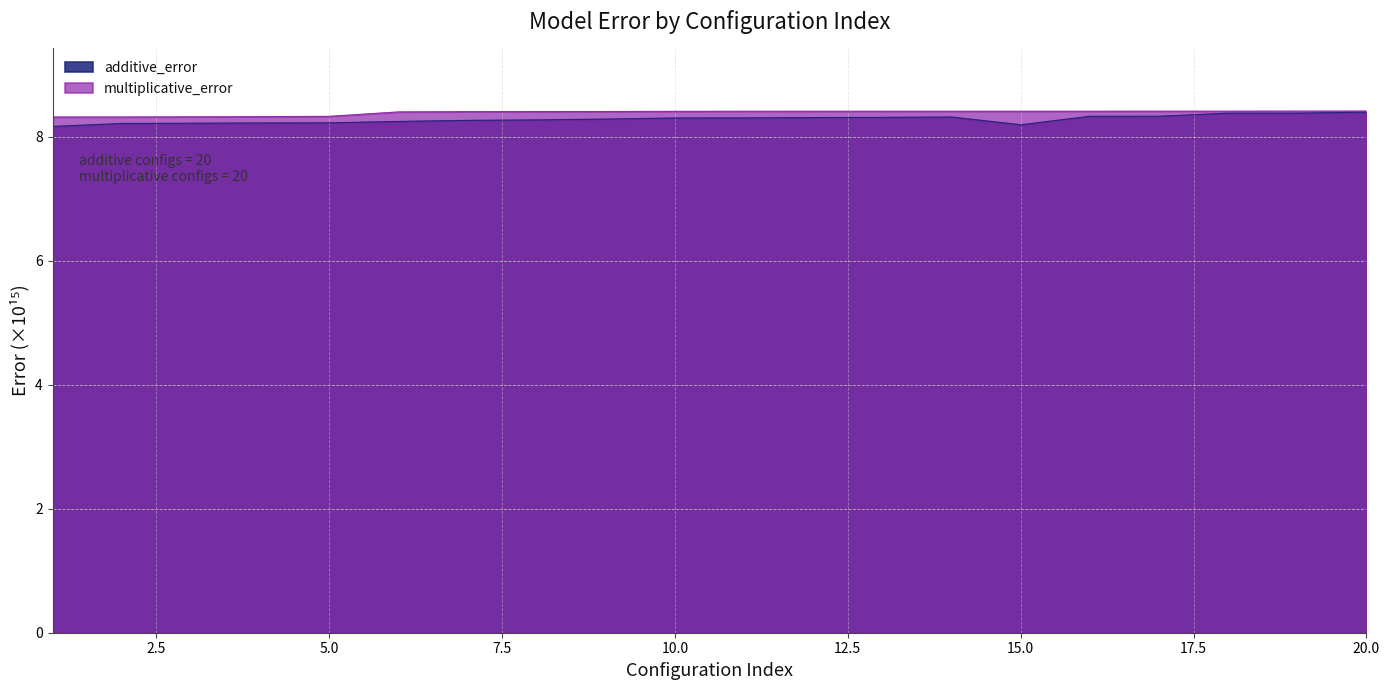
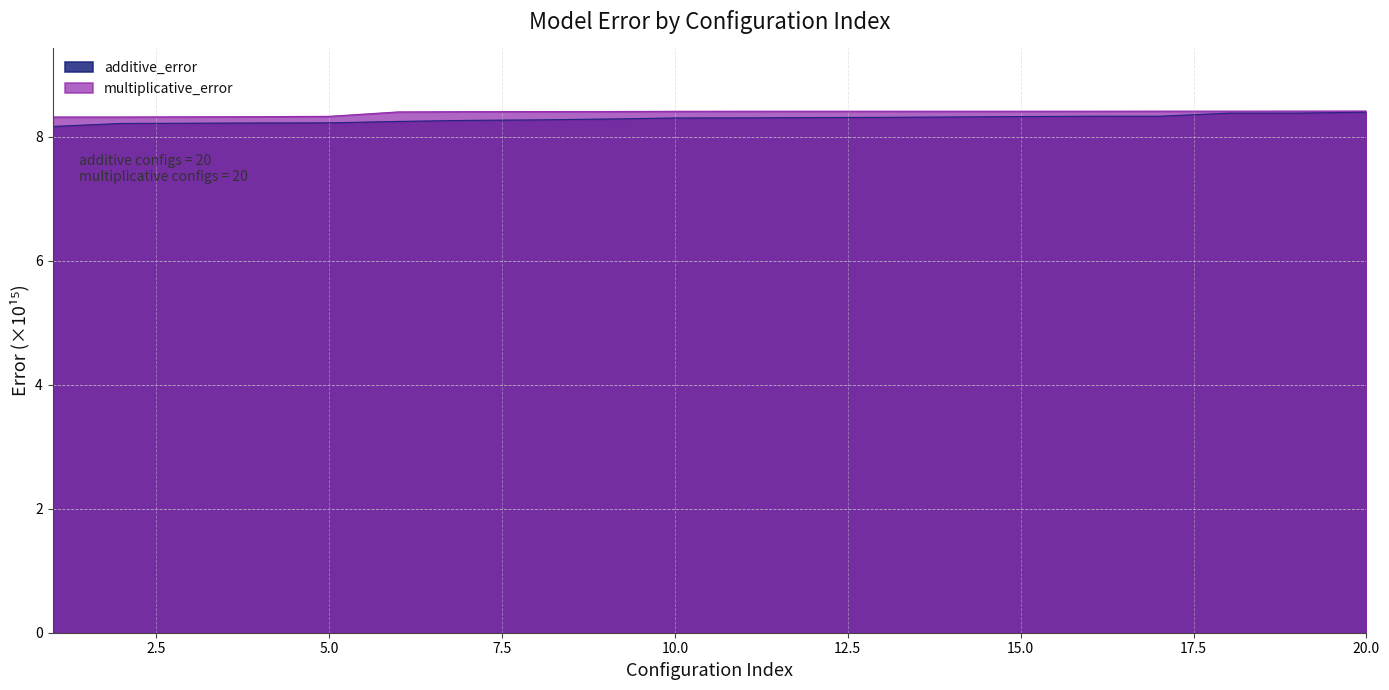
  {
    "additive_error": {
      "5.0": 8.2,
      "10.0": 8.3,
-     "15.0": 8.2
+     "15.0": 8.3
    },
    "multiplicative_error": {
      "5.0": 8.3,
      "10.0": 8.4,
      "15.0": 8.4
    }
  }
